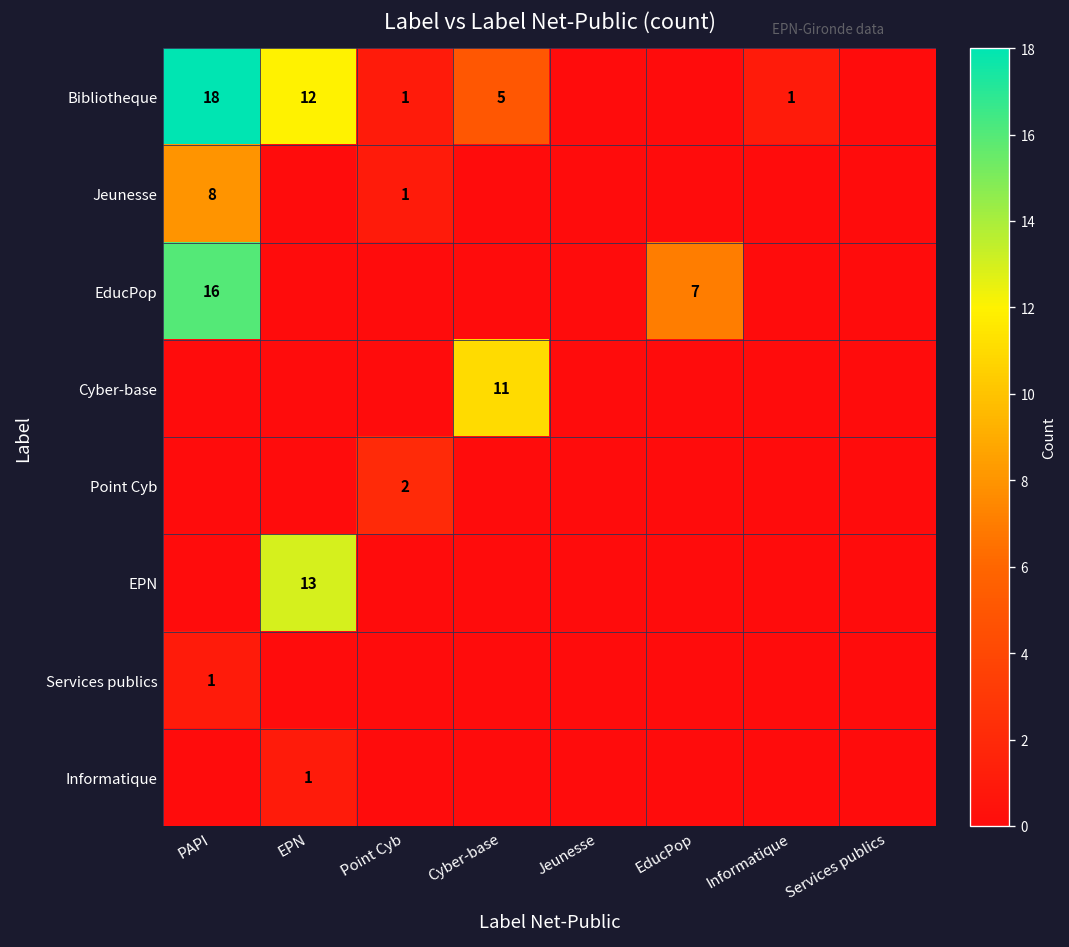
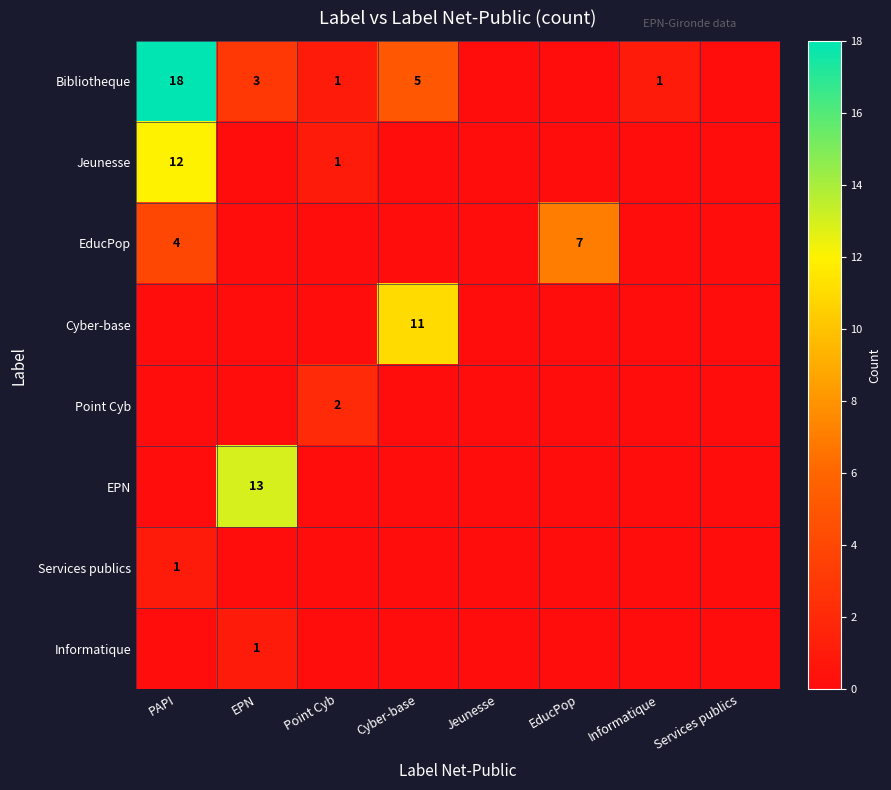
  {
    "Bibliotheque": {
      "PAPI": 18,
-     "EPN": 12,
+     "EPN": 3,
      "Point Cyb": 1,
      "Cyber-base": 5,
      "Informatique": 1
    },
    "Jeunesse": {
-     "PAPI": 8,
+     "PAPI": 12,
      "Point Cyb": 1
    },
    "EducPop": {
-     "PAPI": 16,
+     "PAPI": 4,
      "EducPop": 7
    },
    "Cyber-base": {
      "Cyber-base": 11
    },
    "Point Cyb": {
      "Point Cyb": 2
    },
    "EPN": {
      "EPN": 13
    },
    "Services publics": {
      "PAPI": 1
    },
    "Informatique": {
      "EPN": 1
    }
  }
